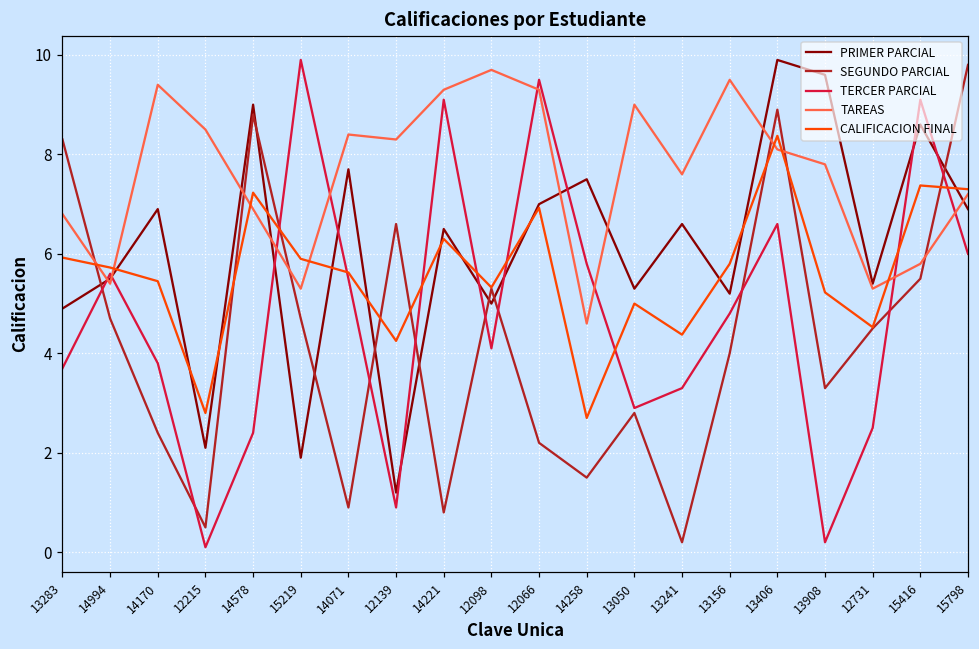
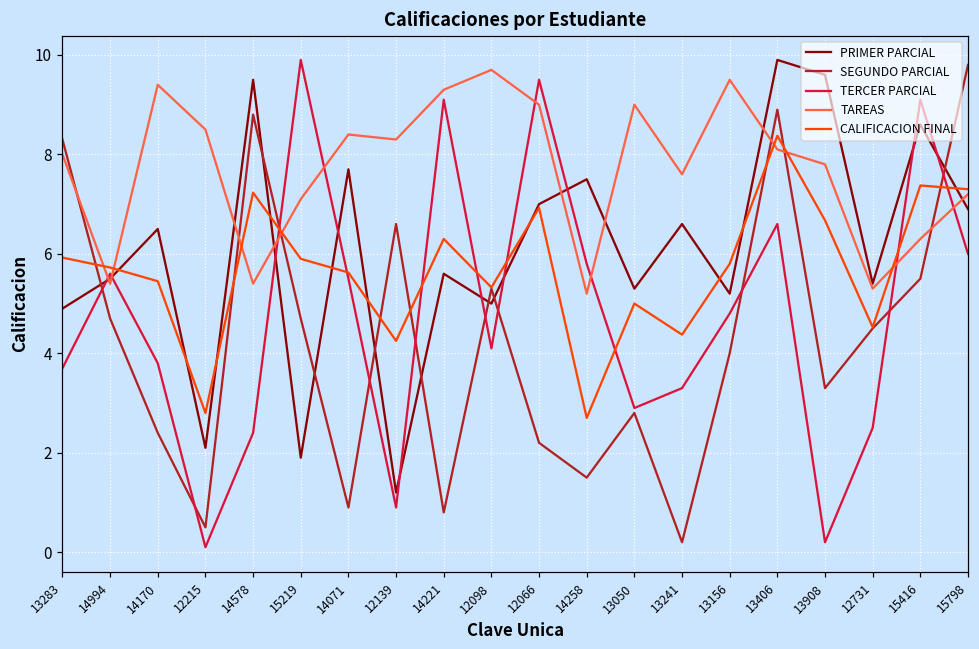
  {
    "PRIMER PARCIAL": {
      "13283": 4.9,
      "14994": 5.5,
-     "14170": 6.9,
+     "14170": 6.5,
      "12215": 2.1,
-     "14578": 9.0,
+     "14578": 9.5,
      "15219": 1.9,
      "14071": 7.7,
      "12139": 1.2,
-     "14221": 6.5,
+     "14221": 5.6,
      "12098": 5.0,
      "12066": 7.0,
      "14258": 7.5,
      "13050": 5.3,
      "13241": 6.6,
      "13156": 5.2,
      "13406": 9.9,
      "12731": 5.4,
      "15798": 6.9
    },
    "TAREAS": {
-     "13283": 6.8,
+     "13283": 8.0,
      "14994": 5.4,
      "14170": 9.4,
      "12215": 8.5,
-     "14578": 6.9,
-     "15219": 5.3,
+     "14578": 5.4,
+     "15219": 7.1,
      "14071": 8.4,
      "12139": 8.3,
      "14221": 9.3,
      "12098": 9.7,
-     "12066": 9.3,
-     "14258": 4.6,
+     "12066": 9.0,
+     "14258": 5.2,
      "13050": 9.0,
      "13241": 7.6,
      "13156": 9.5,
      "13406": 8.1,
      "13908": 7.8,
      "12731": 5.3,
-     "15416": 5.8,
+     "15416": 6.3,
      "15798": 7.2
    },
    "CALIFICACION FINAL": {
      "13283": 5.9,
      "14994": 5.7,
      "14170": 5.5,
      "12215": 2.8,
      "14578": 7.2,
      "15219": 5.9,
      "14071": 5.6,
      "12139": 4.3,
      "14221": 6.3,
      "12066": 6.9,
      "14258": 2.7,
      "13050": 5.0,
      "13241": 4.4,
      "13156": 5.8,
      "13406": 8.4,
-     "13908": 5.2,
+     "13908": 6.7,
      "15416": 7.4,
      "15798": 7.3
    }
  }
